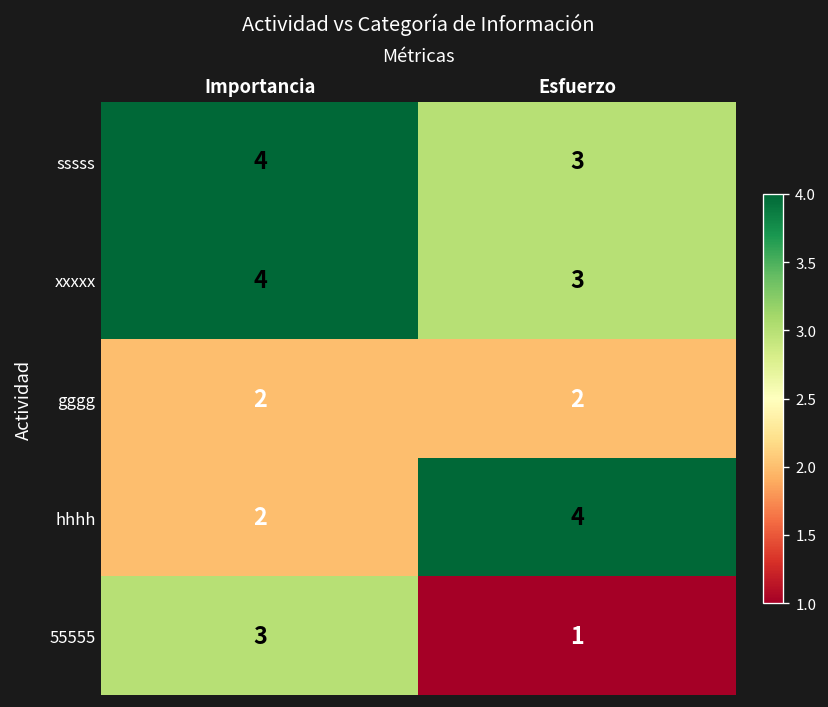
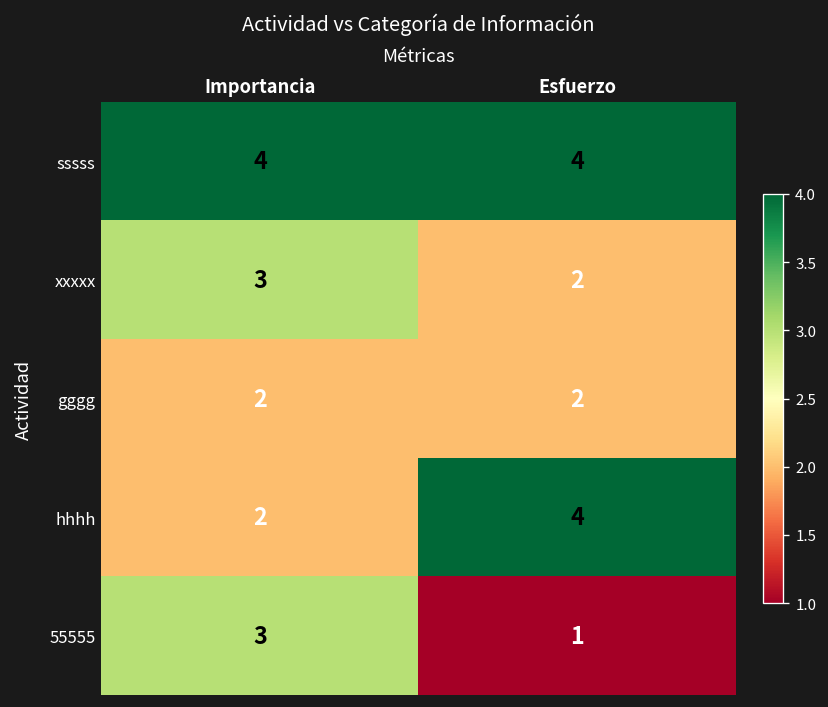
  {
    "sssss": {
      "Importancia": 4,
-     "Esfuerzo": 3
+     "Esfuerzo": 4
    },
    "xxxxx": {
-     "Importancia": 4,
-     "Esfuerzo": 3
+     "Importancia": 3,
+     "Esfuerzo": 2
    },
    "gggg": {
      "Importancia": 2,
      "Esfuerzo": 2
    },
    "hhhh": {
      "Importancia": 2,
      "Esfuerzo": 4
    },
    "55555": {
      "Importancia": 3,
      "Esfuerzo": 1
    }
  }
